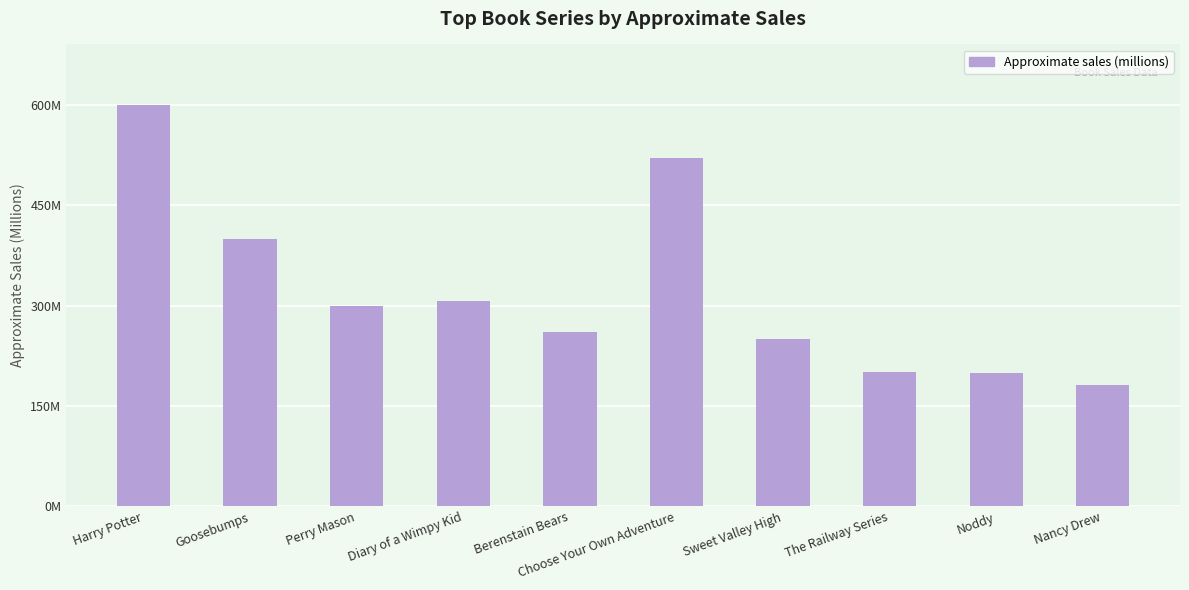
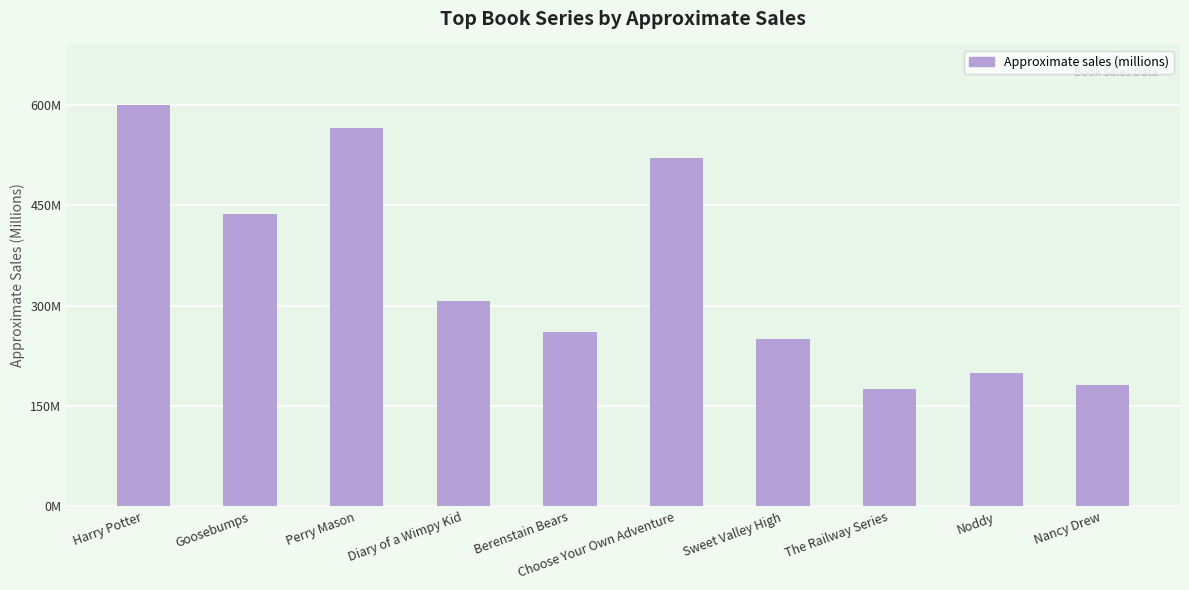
  {
    "Harry Potter": 600000000,
-   "Goosebumps": 400000000,
-   "Perry Mason": 300000000,
+   "Goosebumps": 440000000,
+   "Perry Mason": 570000000,
    "Diary of a Wimpy Kid": 310000000,
    "Berenstain Bears": 260000000,
    "Choose Your Own Adventure": 520000000,
    "Sweet Valley High": 250000000,
-   "The Railway Series": 200000000,
+   "The Railway Series": 180000000,
    "Noddy": 200000000,
    "Nancy Drew": 180000000
  }
